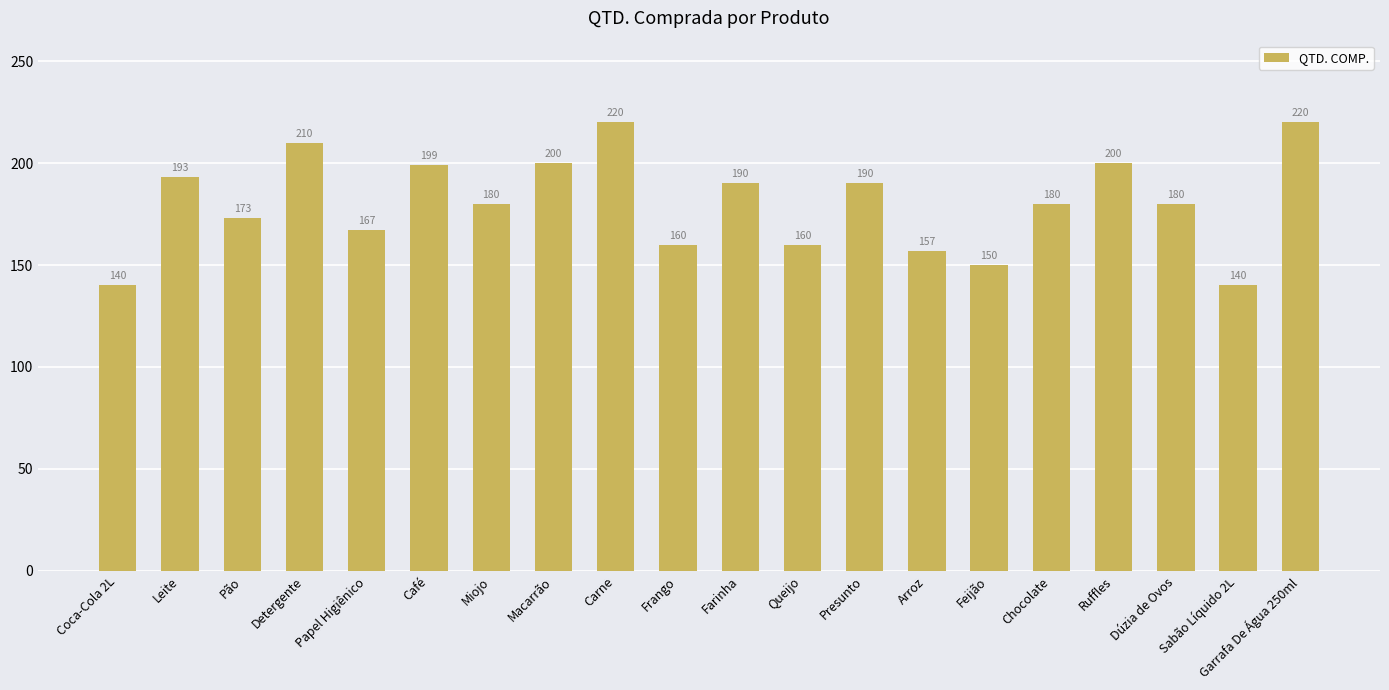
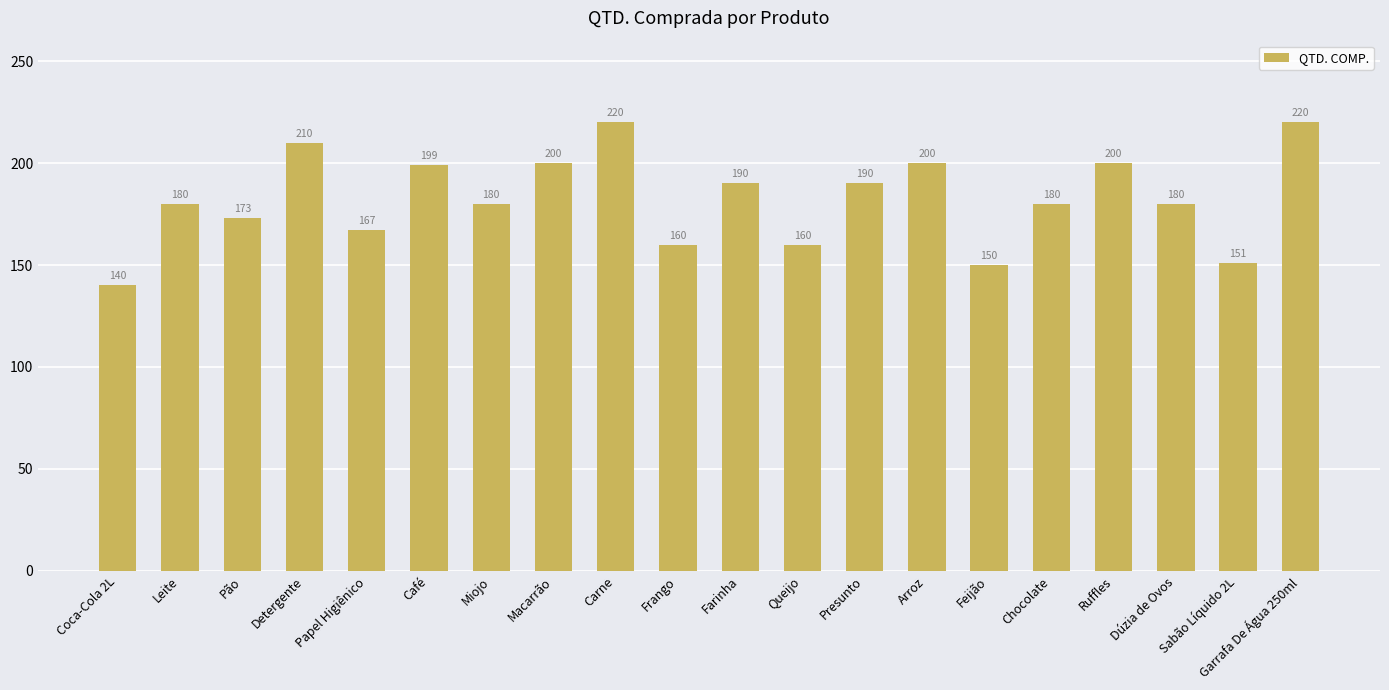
  {
    "Coca-Cola 2L": 140,
-   "Leite": 193,
+   "Leite": 180,
    "Pão": 173,
    "Detergente": 210,
    "Papel Higiênico": 167,
    "Café": 199,
    "Miojo": 180,
    "Macarrão": 200,
    "Carne": 220,
    "Frango": 160,
    "Farinha": 190,
    "Queijo": 160,
    "Presunto": 190,
-   "Arroz": 157,
+   "Arroz": 200,
    "Feijão": 150,
    "Chocolate": 180,
    "Ruffles": 200,
    "Dúzia de Ovos": 180,
-   "Sabão Líquido 2L": 140,
+   "Sabão Líquido 2L": 151,
    "Garrafa De Água 250ml": 220
  }
